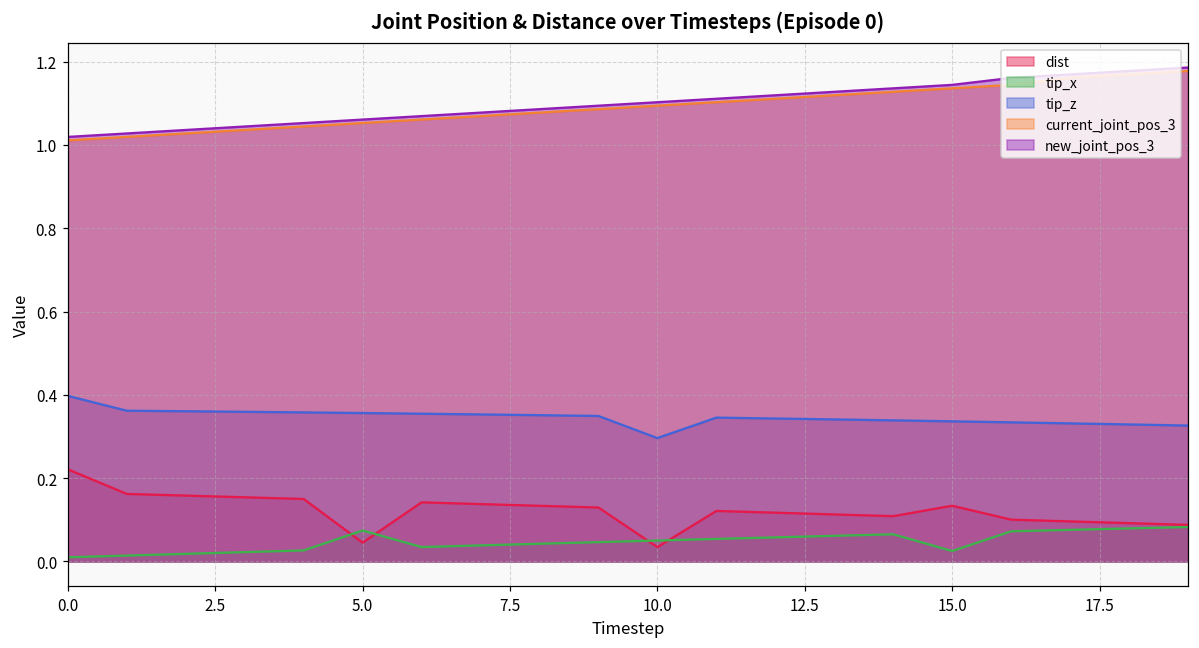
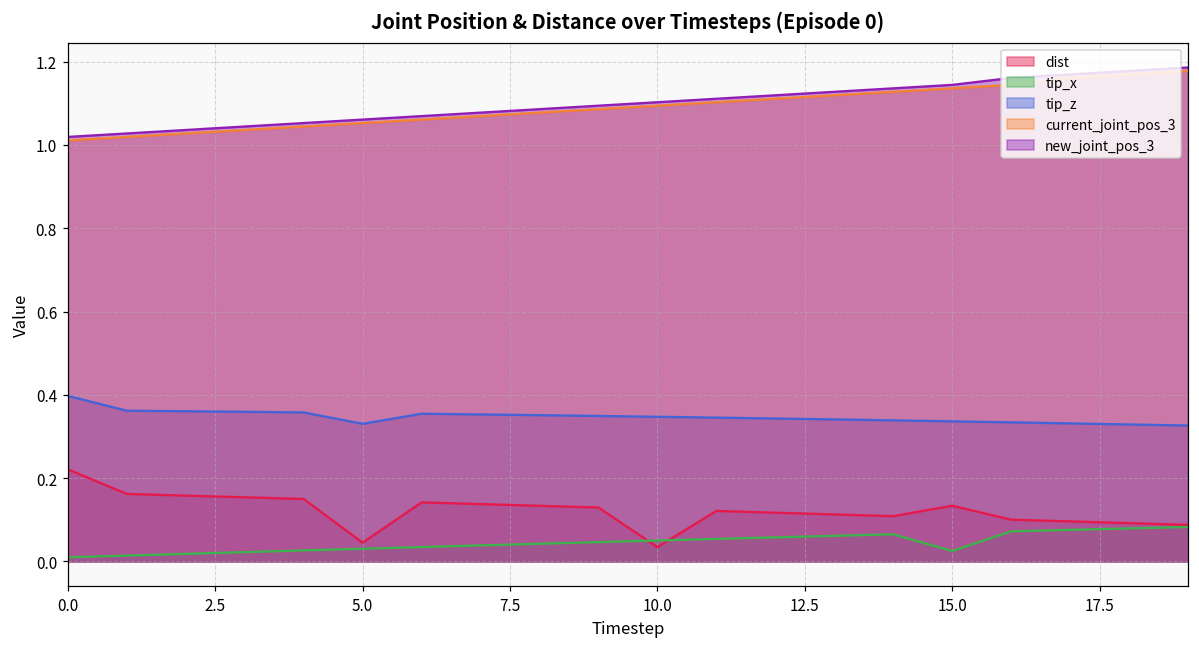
  {
    "dist": {
      "0.0": 0.22,
      "5.0": 0.04,
      "10.0": 0.03,
      "15.0": 0.13
    },
    "tip_x": {
      "0.0": 0.01,
-     "5.0": 0.07,
+     "5.0": 0.03,
      "10.0": 0.05,
      "15.0": 0.02
    },
    "tip_z": {
      "0.0": 0.40,
-     "5.0": 0.36,
-     "10.0": 0.30,
+     "5.0": 0.33,
+     "10.0": 0.35,
      "15.0": 0.34
    },
    "current_joint_pos_3": {
      "0.0": 1.01,
      "5.0": 1.05,
      "10.0": 1.09,
      "15.0": 1.14
    },
    "new_joint_pos_3": {
      "0.0": 1.02,
      "5.0": 1.06,
      "10.0": 1.10,
      "15.0": 1.14
    }
  }
